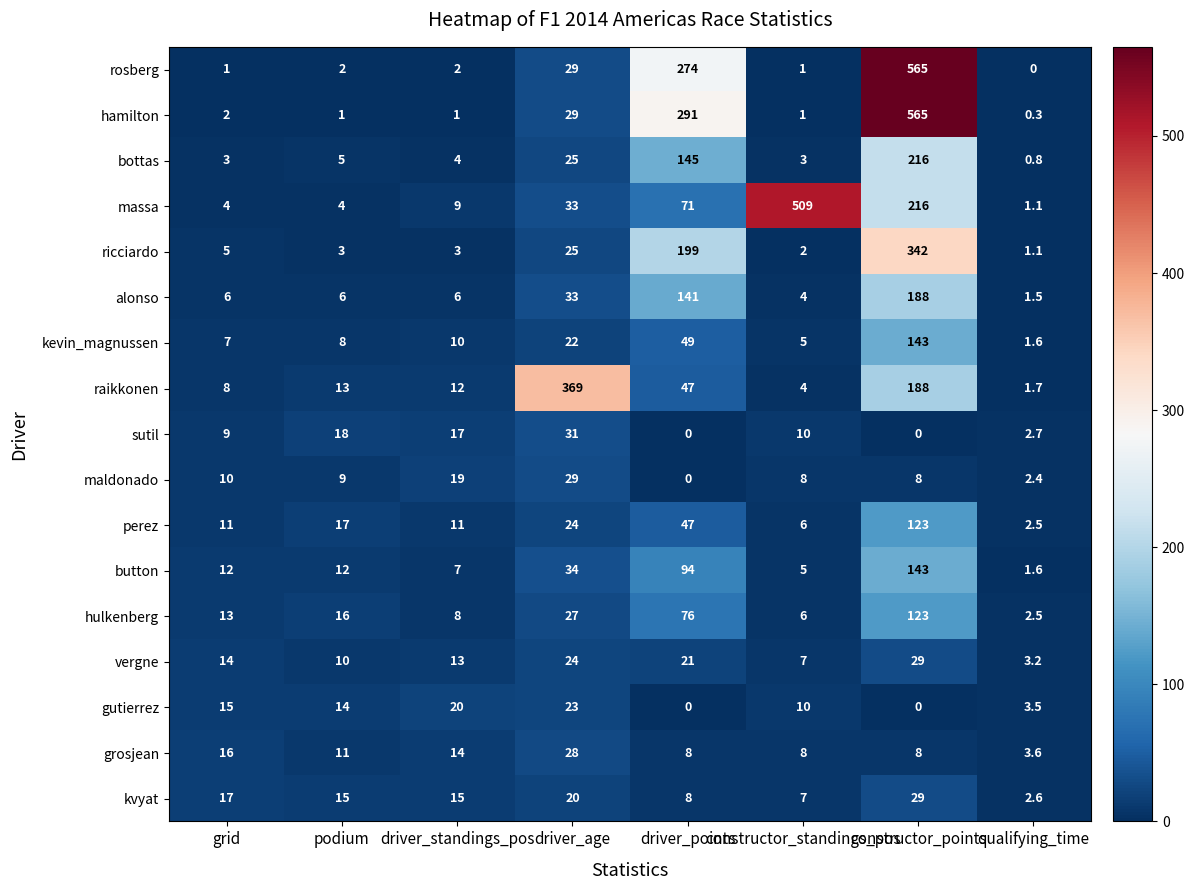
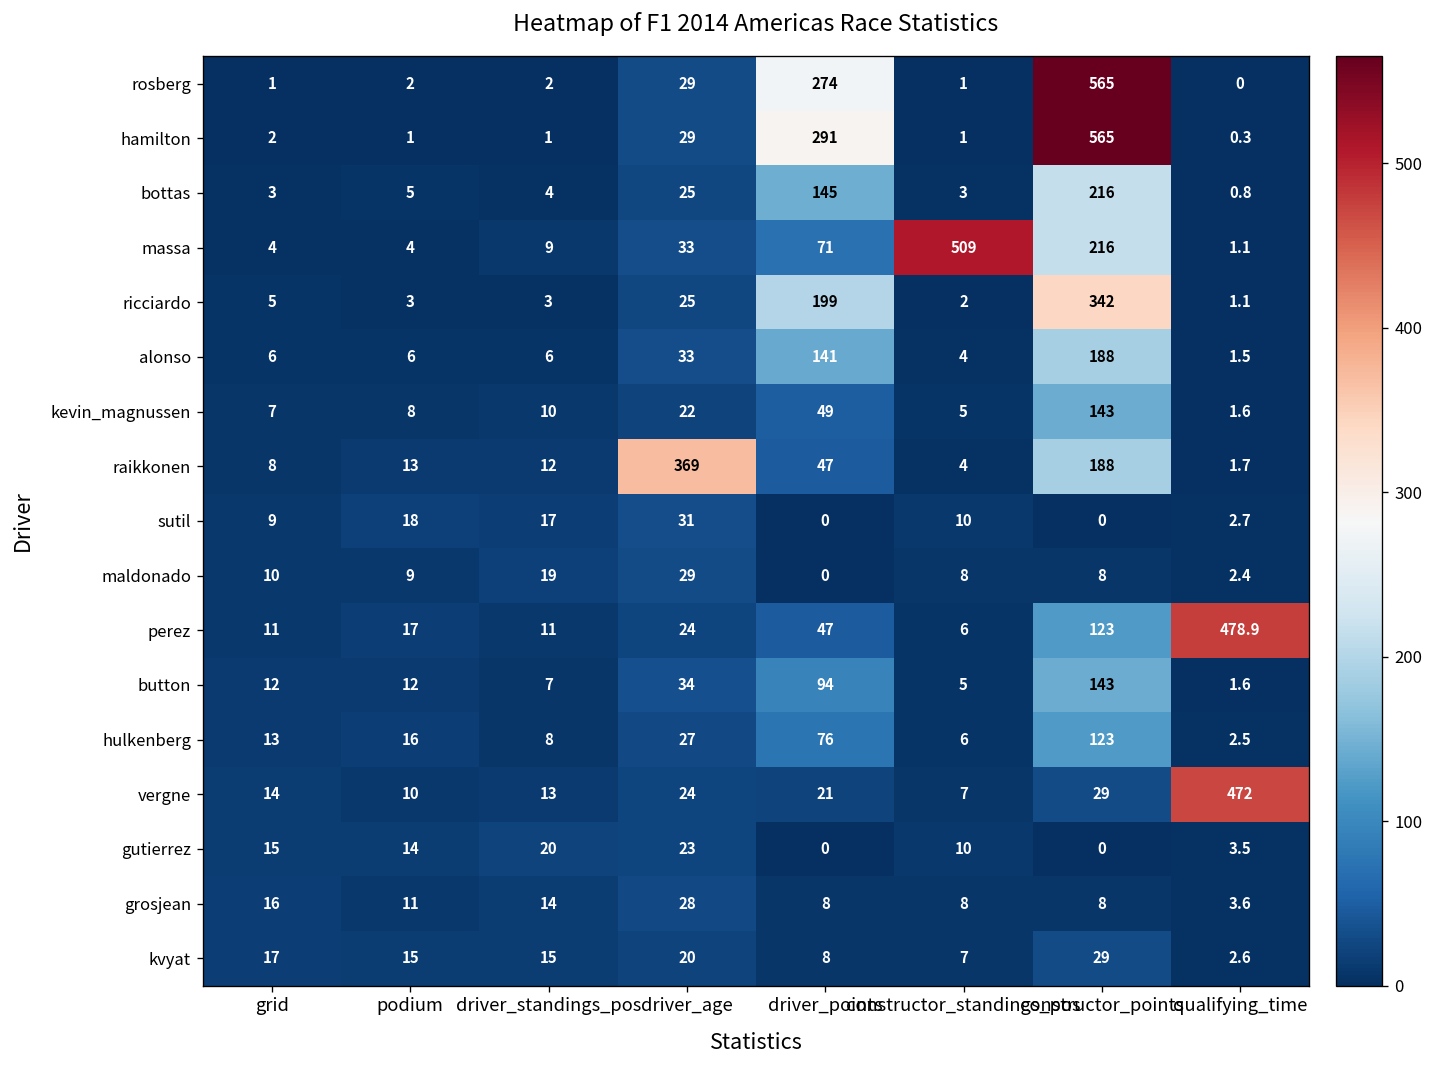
  {
    "rosberg": {
      "grid": 1,
      "podium": 2,
      "driver_standings_pos": 2,
      "driver_age": 29,
      "qualifying_time": 0
    },
    "hamilton": {
      "grid": 2,
      "podium": 1,
      "driver_standings_pos": 1,
      "driver_age": 29,
      "qualifying_time": 0.3
    },
    "bottas": {
      "grid": 3,
      "podium": 5,
      "driver_standings_pos": 4,
      "driver_age": 25,
      "qualifying_time": 0.8
    },
    "massa": {
      "grid": 4,
      "podium": 4,
      "driver_standings_pos": 9,
      "driver_age": 33,
      "qualifying_time": 1.1
    },
    "ricciardo": {
      "grid": 5,
      "podium": 3,
      "driver_standings_pos": 3,
      "driver_age": 25,
      "qualifying_time": 1.1
    },
    "alonso": {
      "grid": 6,
      "podium": 6,
      "driver_standings_pos": 6,
      "driver_age": 33,
      "qualifying_time": 1.5
    },
    "kevin_magnussen": {
      "grid": 7,
      "podium": 8,
      "driver_standings_pos": 10,
      "driver_age": 22,
      "qualifying_time": 1.6
    },
    "raikkonen": {
      "grid": 8,
      "podium": 13,
      "driver_standings_pos": 12,
      "driver_age": 369,
      "qualifying_time": 1.7
    },
    "sutil": {
      "grid": 9,
      "podium": 18,
      "driver_standings_pos": 17,
      "driver_age": 31,
      "qualifying_time": 2.7
    },
    "maldonado": {
      "grid": 10,
      "podium": 9,
      "driver_standings_pos": 19,
      "driver_age": 29,
      "qualifying_time": 2.4
    },
    "perez": {
      "grid": 11,
      "podium": 17,
      "driver_standings_pos": 11,
      "driver_age": 24,
-     "qualifying_time": 2.5
+     "qualifying_time": 478.9
    },
    "button": {
      "grid": 12,
      "podium": 12,
      "driver_standings_pos": 7,
      "driver_age": 34,
      "qualifying_time": 1.6
    },
    "hulkenberg": {
      "grid": 13,
      "podium": 16,
      "driver_standings_pos": 8,
      "driver_age": 27,
      "qualifying_time": 2.5
    },
    "vergne": {
      "grid": 14,
      "podium": 10,
      "driver_standings_pos": 13,
      "driver_age": 24,
-     "qualifying_time": 3.2
+     "qualifying_time": 472
    },
    "gutierrez": {
      "grid": 15,
      "podium": 14,
      "driver_standings_pos": 20,
      "driver_age": 23,
      "qualifying_time": 3.5
    },
    "grosjean": {
      "grid": 16,
      "podium": 11,
      "driver_standings_pos": 14,
      "driver_age": 28,
      "qualifying_time": 3.6
    },
    "kvyat": {
      "grid": 17,
      "podium": 15,
      "driver_standings_pos": 15,
      "driver_age": 20,
      "qualifying_time": 2.6
    }
  }
